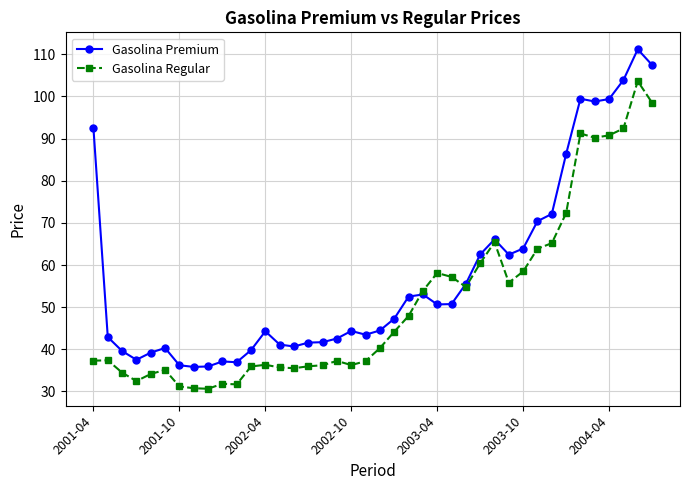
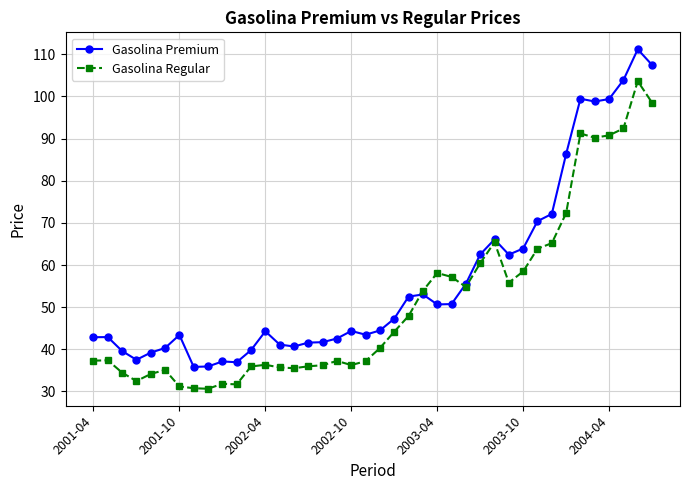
  {
    "Gasolina Premium": {
-     "2001-04": 92,
-     "2001-10": 36,
+     "2001-04": 43,
+     "2001-10": 43,
      "2002-04": 44,
      "2002-10": 44,
      "2003-04": 51,
      "2003-10": 64,
      "2004-04": 99
    },
    "Gasolina Regular": {
      "2001-04": 37,
      "2001-10": 31,
      "2002-04": 36,
      "2002-10": 36,
      "2003-04": 58,
      "2003-10": 58,
      "2004-04": 91
    }
  }
